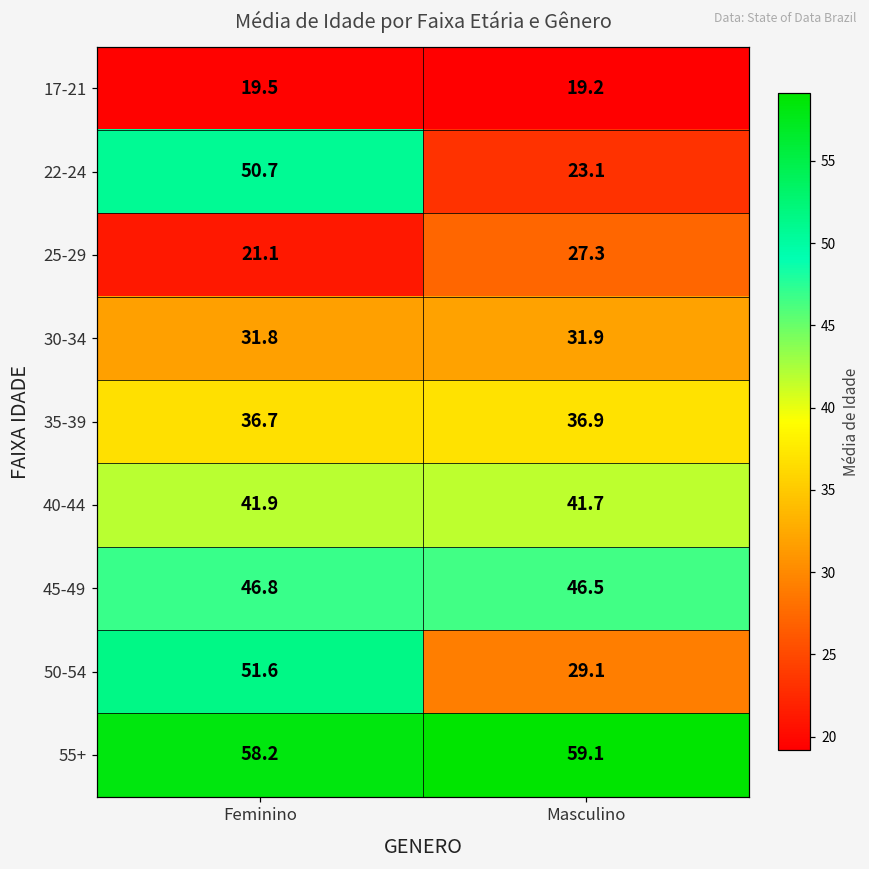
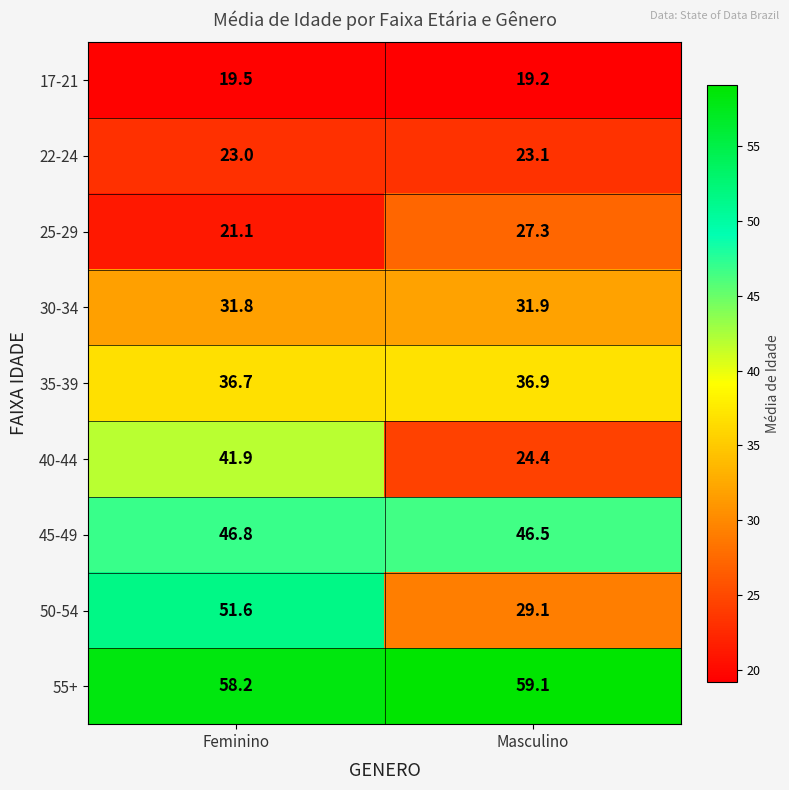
  {
    "17-21": {
      "Feminino": 19.5,
      "Masculino": 19.2
    },
    "22-24": {
-     "Feminino": 50.7,
+     "Feminino": 23.0,
      "Masculino": 23.1
    },
    "25-29": {
      "Feminino": 21.1,
      "Masculino": 27.3
    },
    "30-34": {
      "Feminino": 31.8,
      "Masculino": 31.9
    },
    "35-39": {
      "Feminino": 36.7,
      "Masculino": 36.9
    },
    "40-44": {
      "Feminino": 41.9,
-     "Masculino": 41.7
+     "Masculino": 24.4
    },
    "45-49": {
      "Feminino": 46.8,
      "Masculino": 46.5
    },
    "50-54": {
      "Feminino": 51.6,
      "Masculino": 29.1
    },
    "55+": {
      "Feminino": 58.2,
      "Masculino": 59.1
    }
  }
